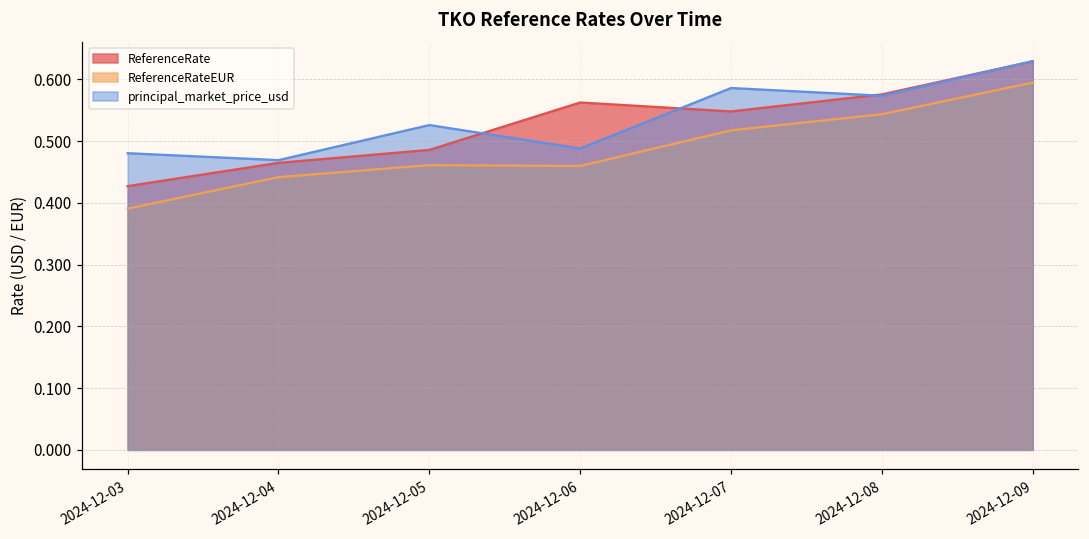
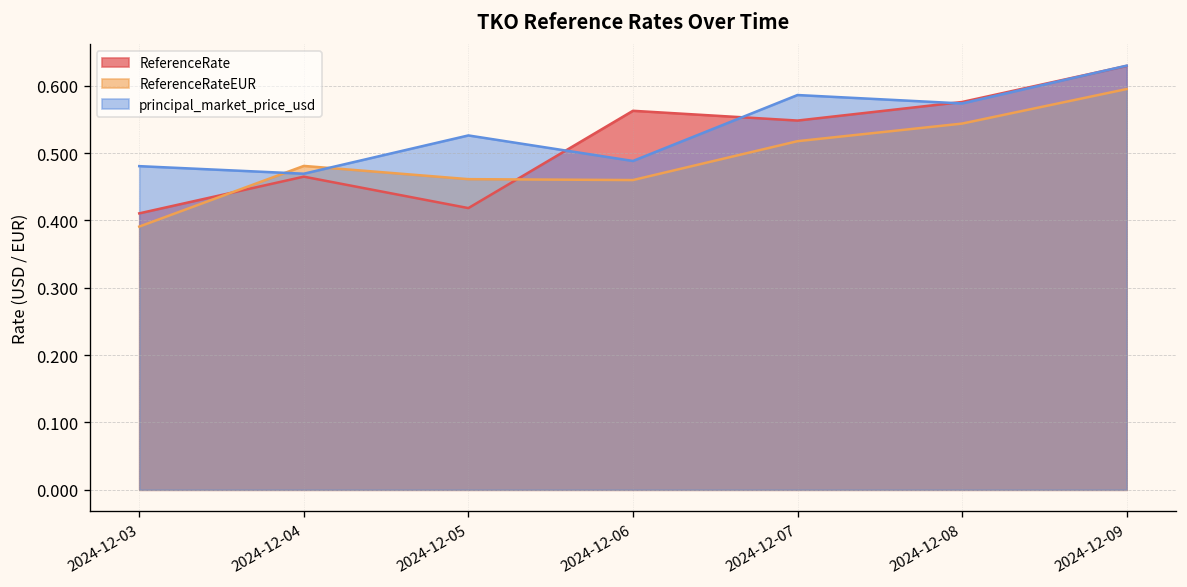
  {
    "ReferenceRate": {
-     "2024-12-03": 0.43,
-     "2024-12-05": 0.49,
+     "2024-12-03": 0.41,
+     "2024-12-05": 0.42,
      "2024-12-06": 0.56,
      "2024-12-07": 0.55
    },
    "ReferenceRateEUR": {
      "2024-12-03": 0.39,
-     "2024-12-04": 0.44,
+     "2024-12-04": 0.48,
      "2024-12-05": 0.46,
      "2024-12-06": 0.46,
      "2024-12-07": 0.52,
      "2024-12-08": 0.54,
      "2024-12-09": 0.59
    },
    "principal_market_price_usd": {
      "2024-12-03": 0.48,
      "2024-12-05": 0.53,
      "2024-12-06": 0.49,
      "2024-12-07": 0.59
    }
  }
